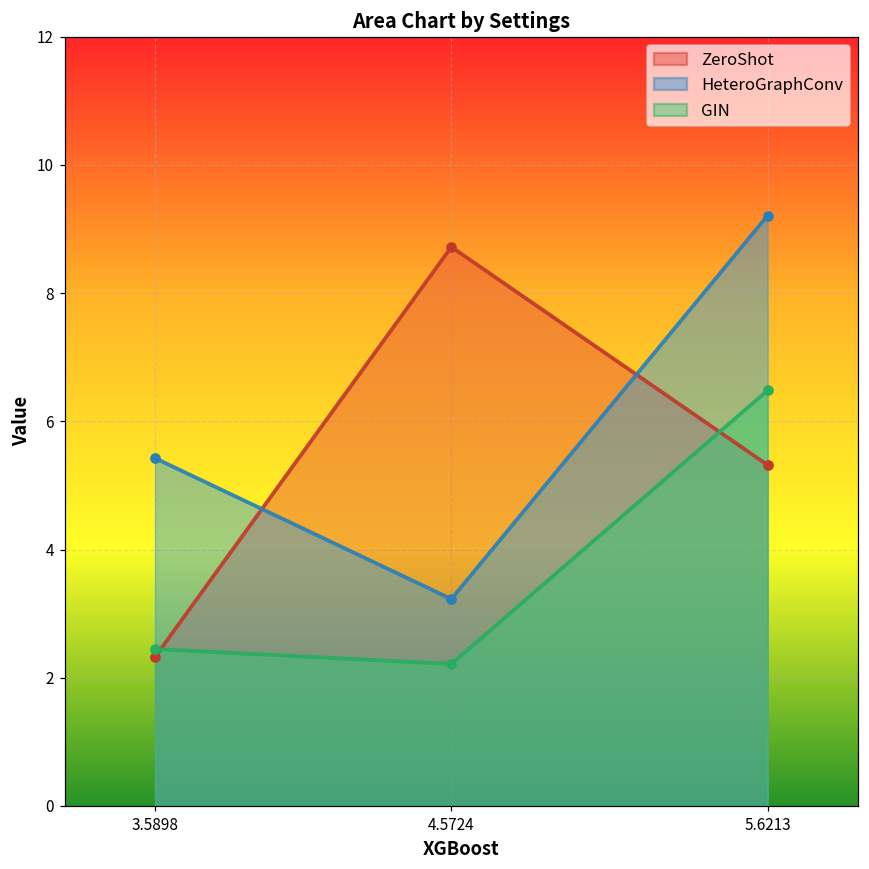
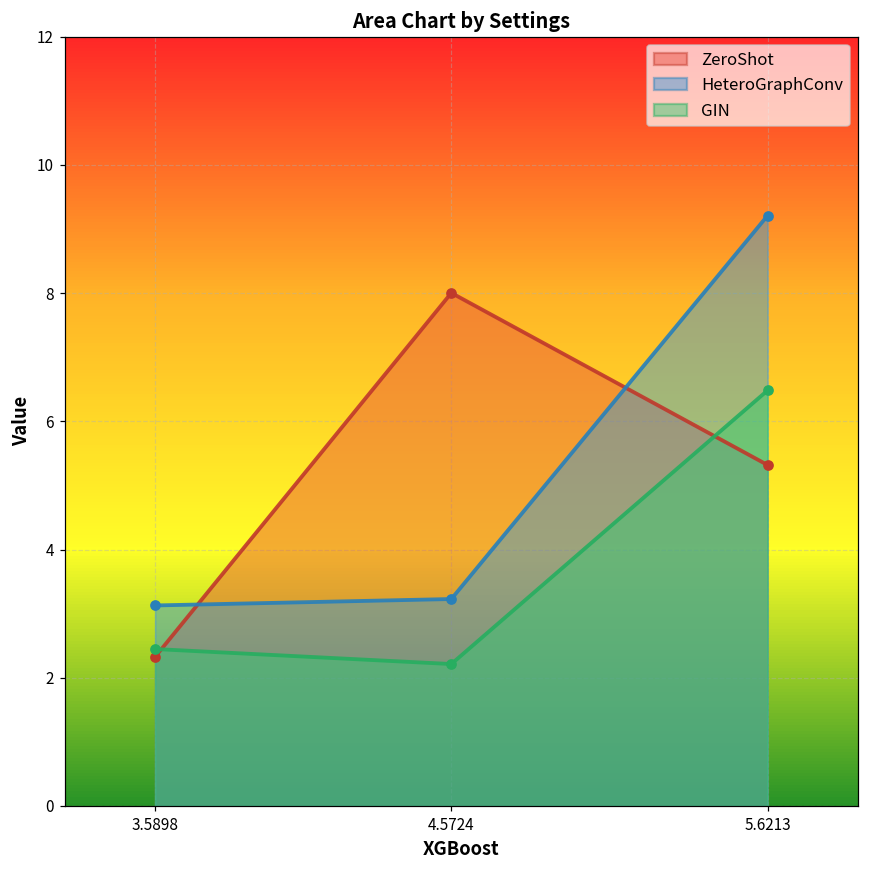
  {
    "ZeroShot": {
      "3.5898": 2.3,
-     "4.5724": 8.7,
+     "4.5724": 8.0,
      "5.6213": 5.3
    },
    "HeteroGraphConv": {
-     "3.5898": 5.4,
+     "3.5898": 3.1,
      "4.5724": 3.2,
      "5.6213": 9.2
    },
    "GIN": {
      "3.5898": 2.4,
      "4.5724": 2.2,
      "5.6213": 6.5
    }
  }
